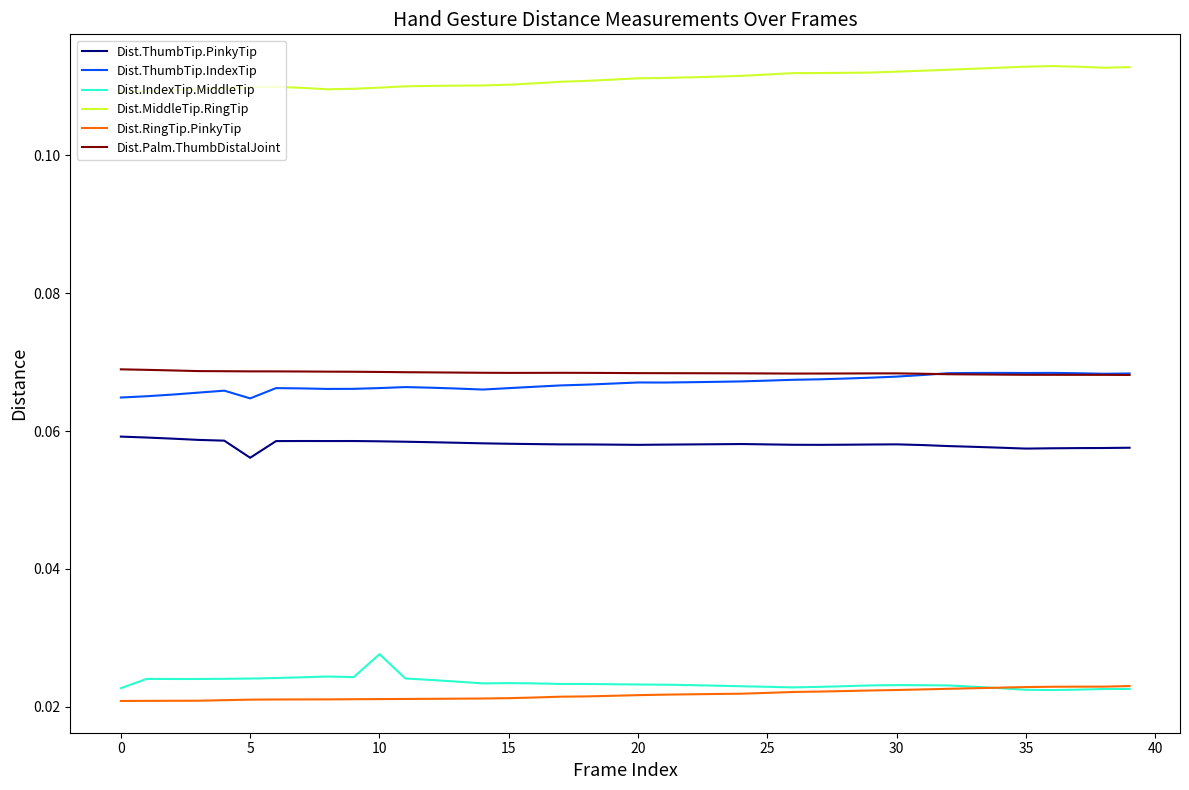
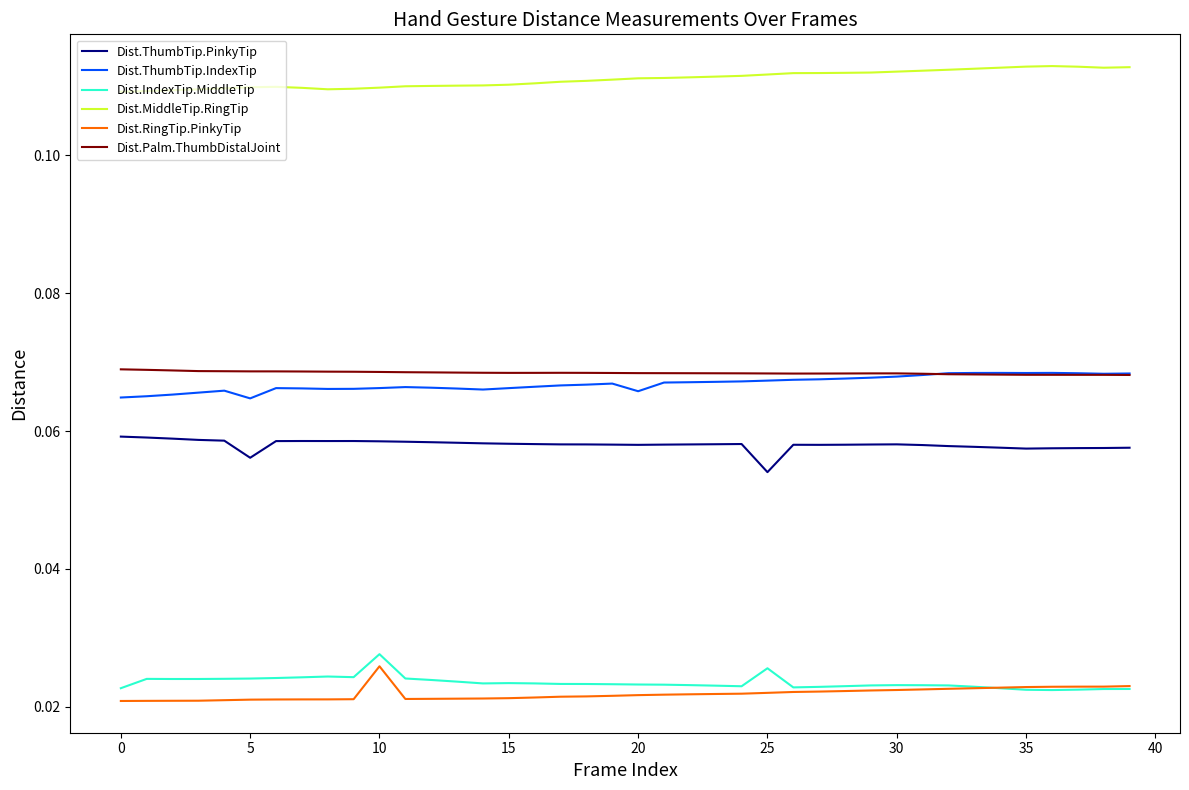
  {
    "Dist.ThumbTip.PinkyTip": {
      "0": 0.059,
      "5": 0.056,
      "10": 0.059,
      "15": 0.058,
      "20": 0.058,
-     "25": 0.058,
+     "25": 0.054,
      "30": 0.058,
      "35": 0.057
    },
    "Dist.ThumbTip.IndexTip": {
      "0": 0.065,
      "5": 0.065,
      "10": 0.066,
      "15": 0.066,
-     "20": 0.067,
+     "20": 0.066,
      "25": 0.067,
      "30": 0.068
    },
    "Dist.IndexTip.MiddleTip": {
      "0": 0.023,
      "5": 0.024,
      "10": 0.028,
      "15": 0.023,
      "20": 0.023,
-     "25": 0.023,
+     "25": 0.026,
      "30": 0.023,
      "35": 0.022
    },
    "Dist.MiddleTip.RingTip": {
      "10": 0.110,
      "15": 0.110,
      "20": 0.111,
      "25": 0.112,
      "30": 0.112,
      "35": 0.113
    },
    "Dist.RingTip.PinkyTip": {
      "0": 0.021,
      "5": 0.021,
-     "10": 0.021,
+     "10": 0.026,
      "15": 0.021,
      "20": 0.022,
      "25": 0.022,
      "30": 0.022,
      "35": 0.023
    },
    "Dist.Palm.ThumbDistalJoint": {
      "0": 0.069,
      "5": 0.069,
      "10": 0.069,
      "15": 0.068,
      "20": 0.068,
      "25": 0.068,
      "30": 0.068
    }
  }
